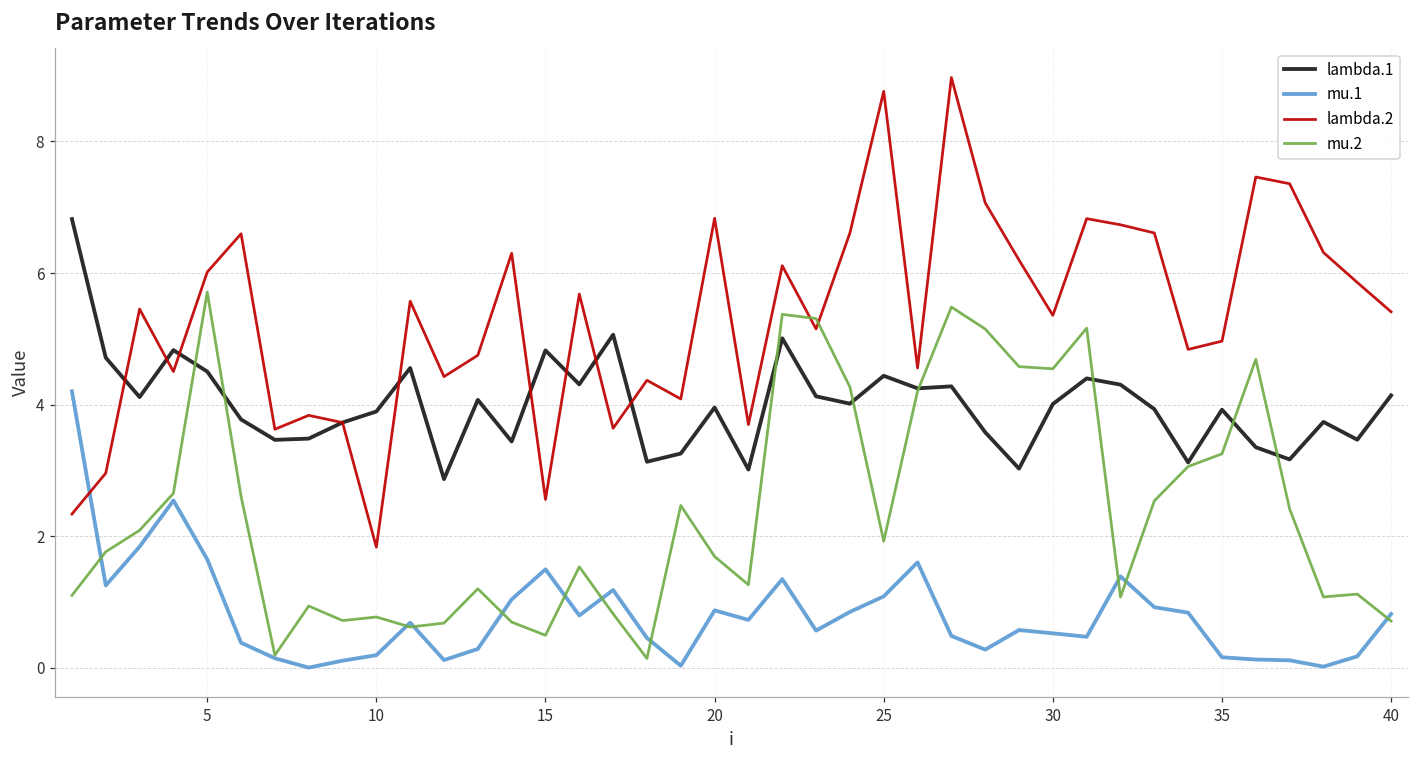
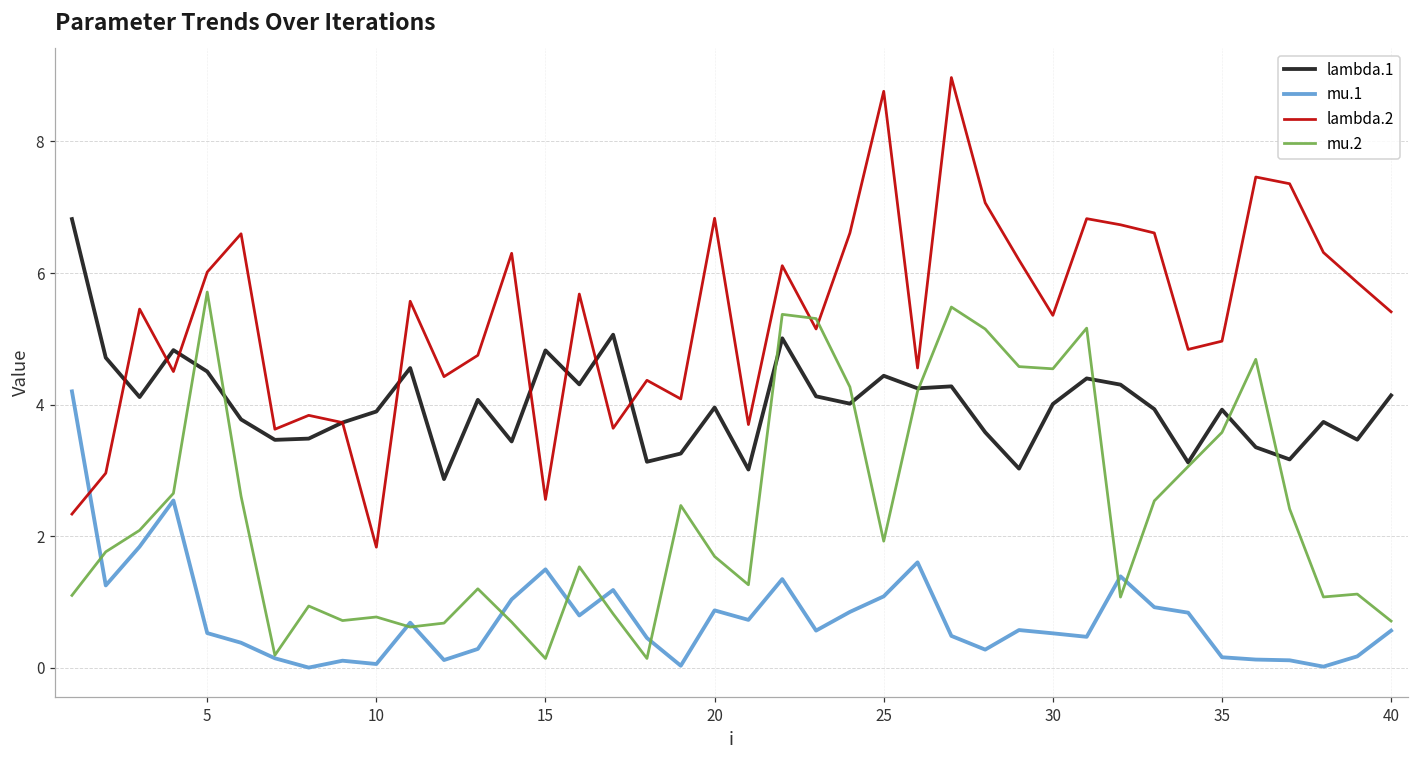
  {
    "lambda.1": {
      "5": 4.5,
      "10": 3.9,
      "15": 4.8,
      "20": 4.0,
      "25": 4.4,
      "30": 4.0,
      "35": 3.9,
      "40": 4.1
    },
    "mu.1": {
-     "5": 1.6,
-     "10": 0.2,
+     "5": 0.5,
+     "10": 0.1,
      "15": 1.5,
      "20": 0.9,
      "25": 1.1,
      "30": 0.5,
      "35": 0.2,
-     "40": 0.8
+     "40": 0.6
    },
    "lambda.2": {
      "5": 6.0,
      "10": 1.8,
      "15": 2.6,
      "20": 6.8,
      "25": 8.8,
      "30": 5.4,
      "35": 5.0,
      "40": 5.4
    },
    "mu.2": {
      "5": 5.7,
      "10": 0.8,
-     "15": 0.5,
+     "15": 0.1,
      "20": 1.7,
      "25": 1.9,
      "30": 4.5,
-     "35": 3.3,
+     "35": 3.6,
      "40": 0.7
    }
  }
